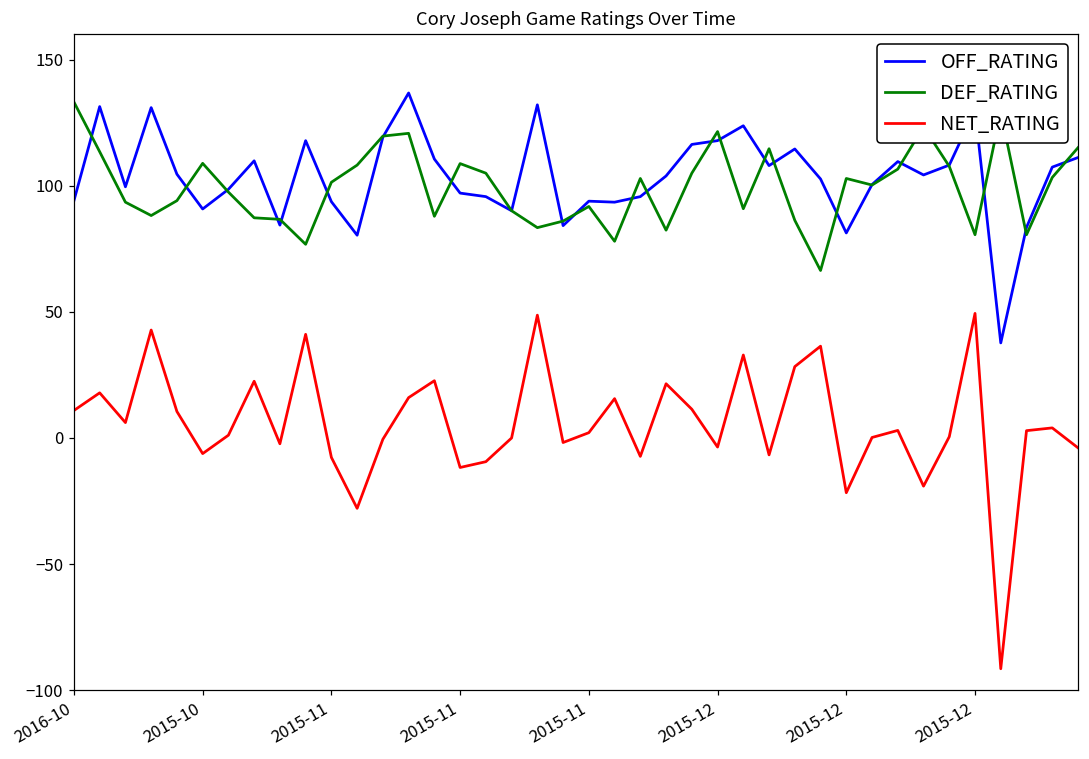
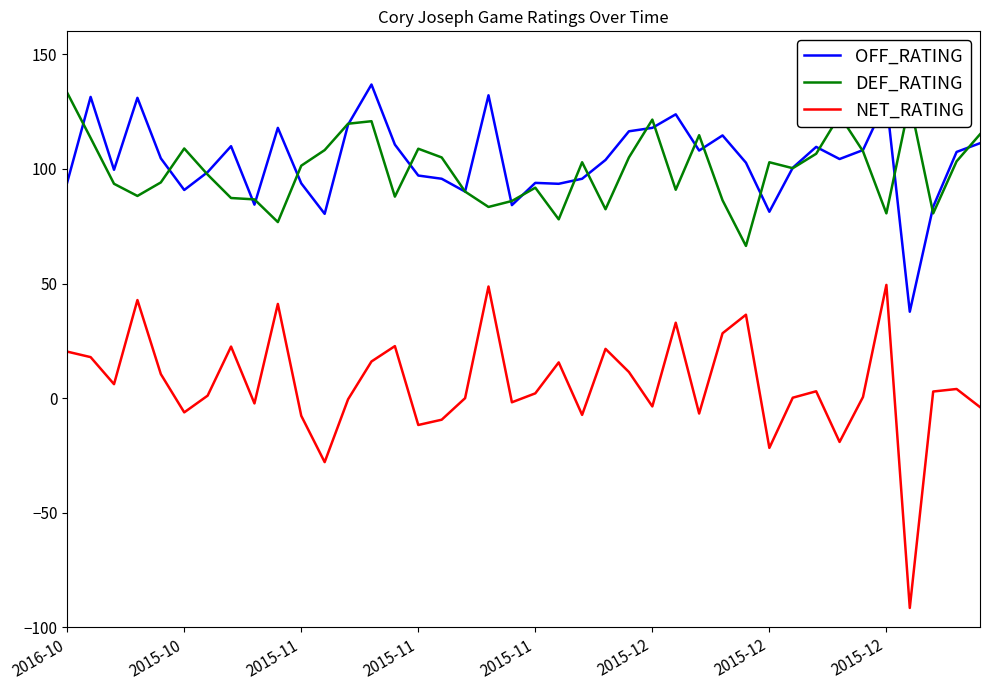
  {
    "OFF_RATING": {
      "2016-10": 94,
      "2015-10": 91
    },
    "DEF_RATING": {
      "2016-10": 133,
      "2015-10": 109
    },
    "NET_RATING": {
-     "2016-10": 11,
+     "2016-10": 20,
      "2015-10": -6
    }
  }
